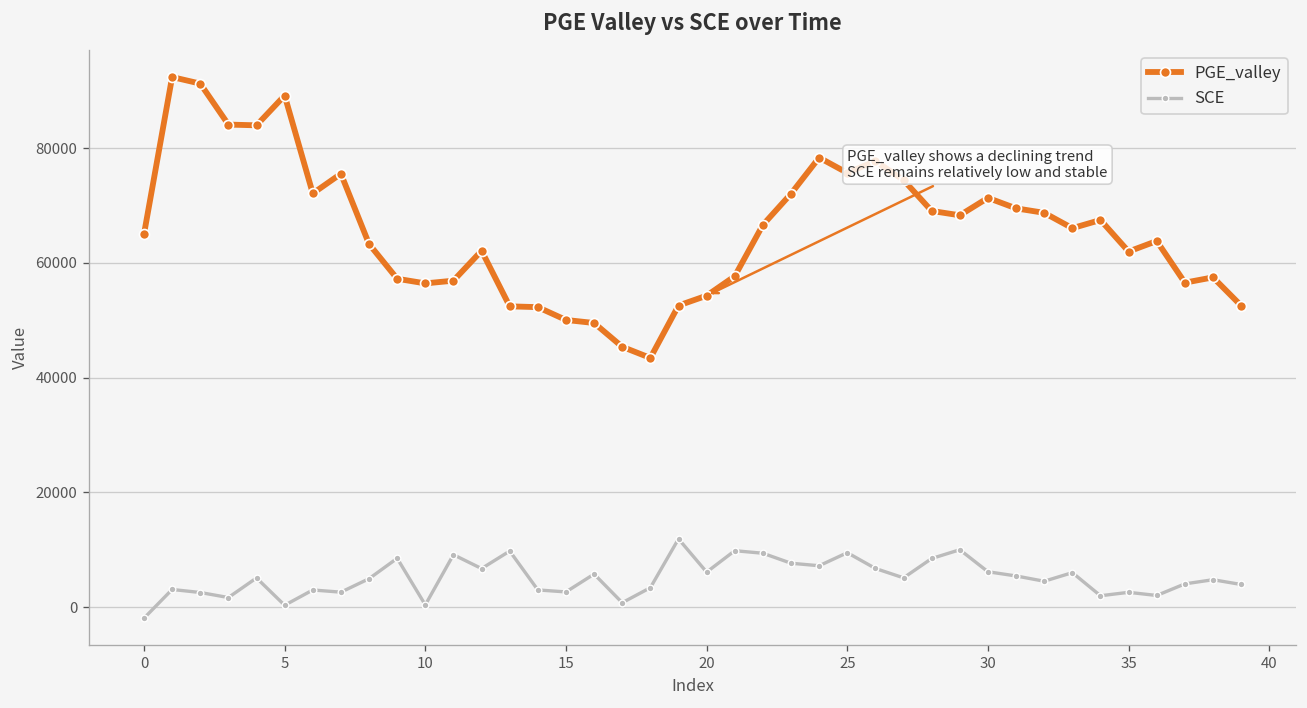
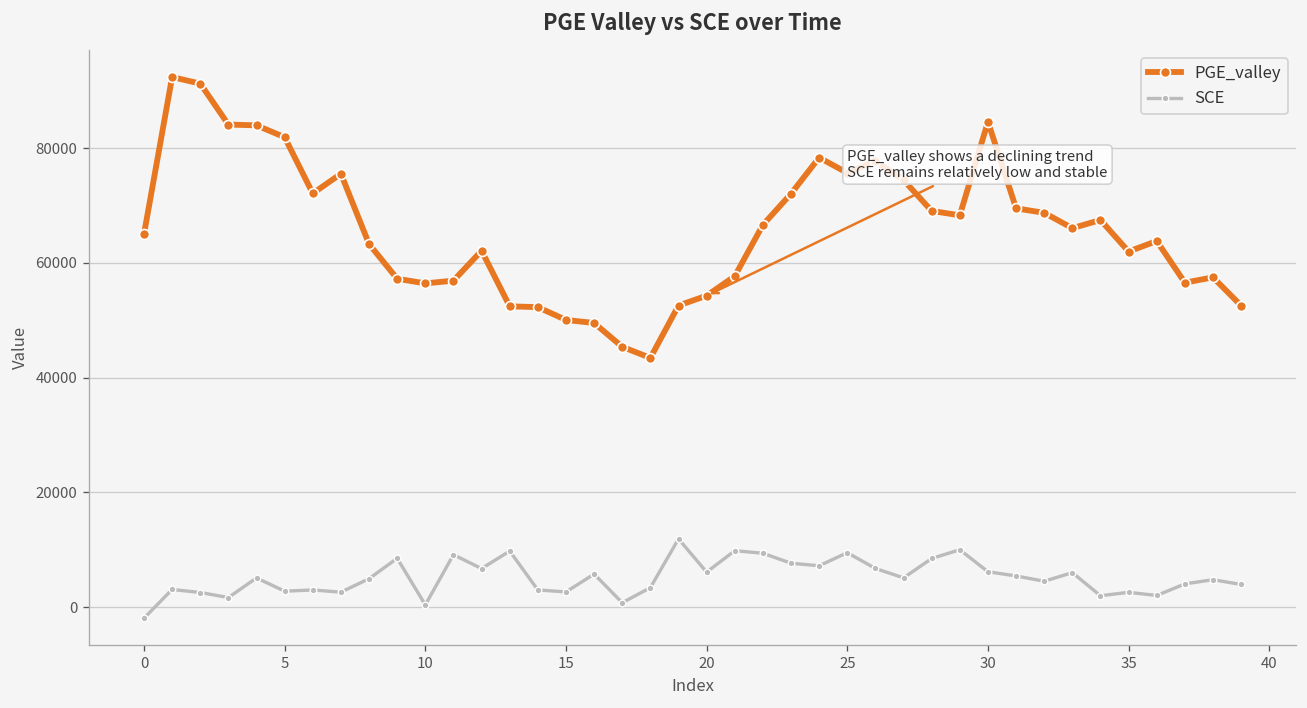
  {
    "PGE_valley": {
      "0": 65000,
-     "5": 89000,
+     "5": 82000,
      "10": 56000,
      "15": 50000,
      "20": 54000,
-     "30": 71000,
+     "30": 85000,
      "35": 62000
    },
    "SCE": {
      "0": -2000,
-     "5": 0,
+     "5": 3000,
      "10": 0,
      "15": 3000,
      "20": 6000,
      "25": 9000,
      "30": 6000,
      "35": 3000
    }
  }
